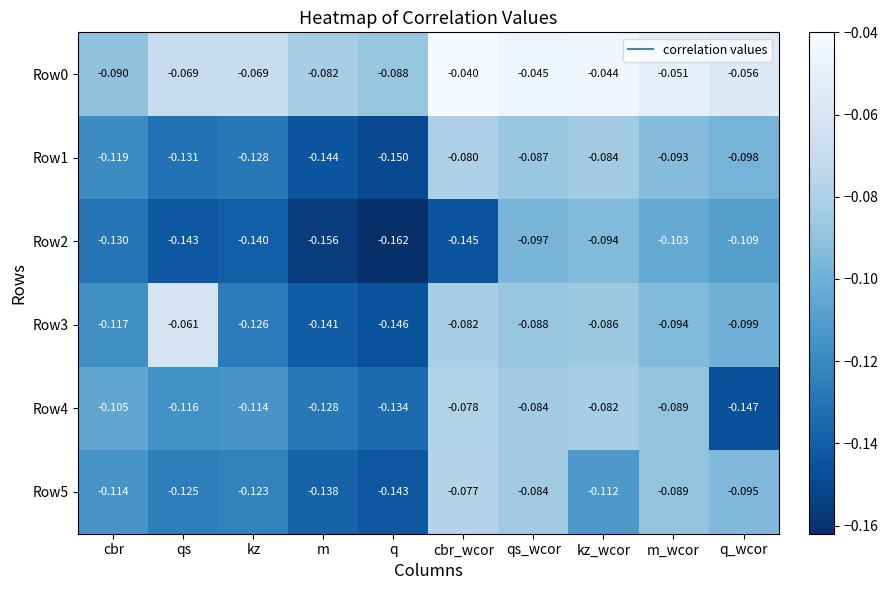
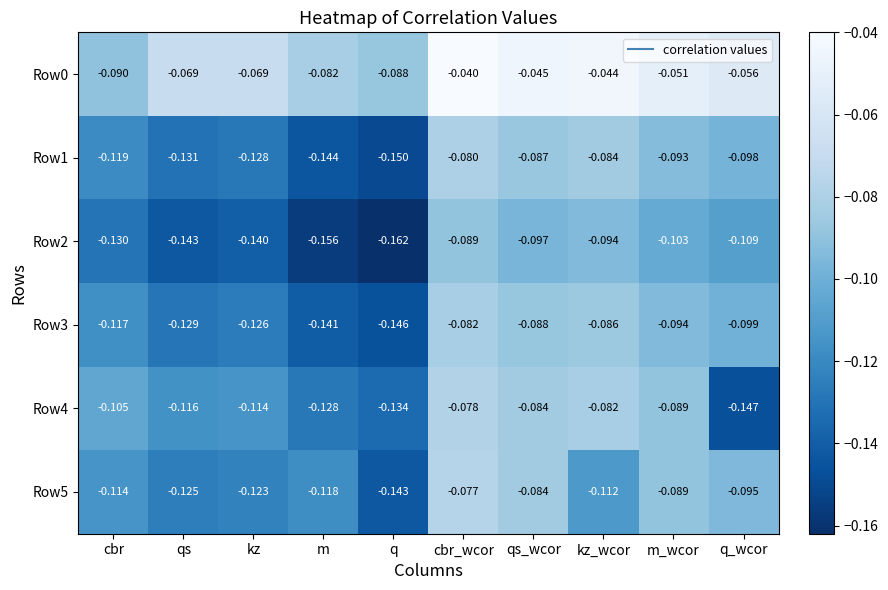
  {
    "Row0": {
      "cbr": -0.090,
      "qs": -0.069,
      "kz": -0.069,
      "m": -0.082,
      "q": -0.088,
      "cbr_wcor": -0.040,
      "qs_wcor": -0.045,
      "kz_wcor": -0.044,
      "m_wcor": -0.051,
      "q_wcor": -0.056
    },
    "Row1": {
      "cbr": -0.119,
      "qs": -0.131,
      "kz": -0.128,
      "m": -0.144,
      "q": -0.150,
      "cbr_wcor": -0.080,
      "qs_wcor": -0.087,
      "kz_wcor": -0.084,
      "m_wcor": -0.093,
      "q_wcor": -0.098
    },
    "Row2": {
      "cbr": -0.130,
      "qs": -0.143,
      "kz": -0.140,
      "m": -0.156,
      "q": -0.162,
-     "cbr_wcor": -0.145,
+     "cbr_wcor": -0.089,
      "qs_wcor": -0.097,
      "kz_wcor": -0.094,
      "m_wcor": -0.103,
      "q_wcor": -0.109
    },
    "Row3": {
      "cbr": -0.117,
-     "qs": -0.061,
+     "qs": -0.129,
      "kz": -0.126,
      "m": -0.141,
      "q": -0.146,
      "cbr_wcor": -0.082,
      "qs_wcor": -0.088,
      "kz_wcor": -0.086,
      "m_wcor": -0.094,
      "q_wcor": -0.099
    },
    "Row4": {
      "cbr": -0.105,
      "qs": -0.116,
      "kz": -0.114,
      "m": -0.128,
      "q": -0.134,
      "cbr_wcor": -0.078,
      "qs_wcor": -0.084,
      "kz_wcor": -0.082,
      "m_wcor": -0.089,
      "q_wcor": -0.147
    },
    "Row5": {
      "cbr": -0.114,
      "qs": -0.125,
      "kz": -0.123,
-     "m": -0.138,
+     "m": -0.118,
      "q": -0.143,
      "cbr_wcor": -0.077,
      "qs_wcor": -0.084,
      "kz_wcor": -0.112,
      "m_wcor": -0.089,
      "q_wcor": -0.095
    }
  }
